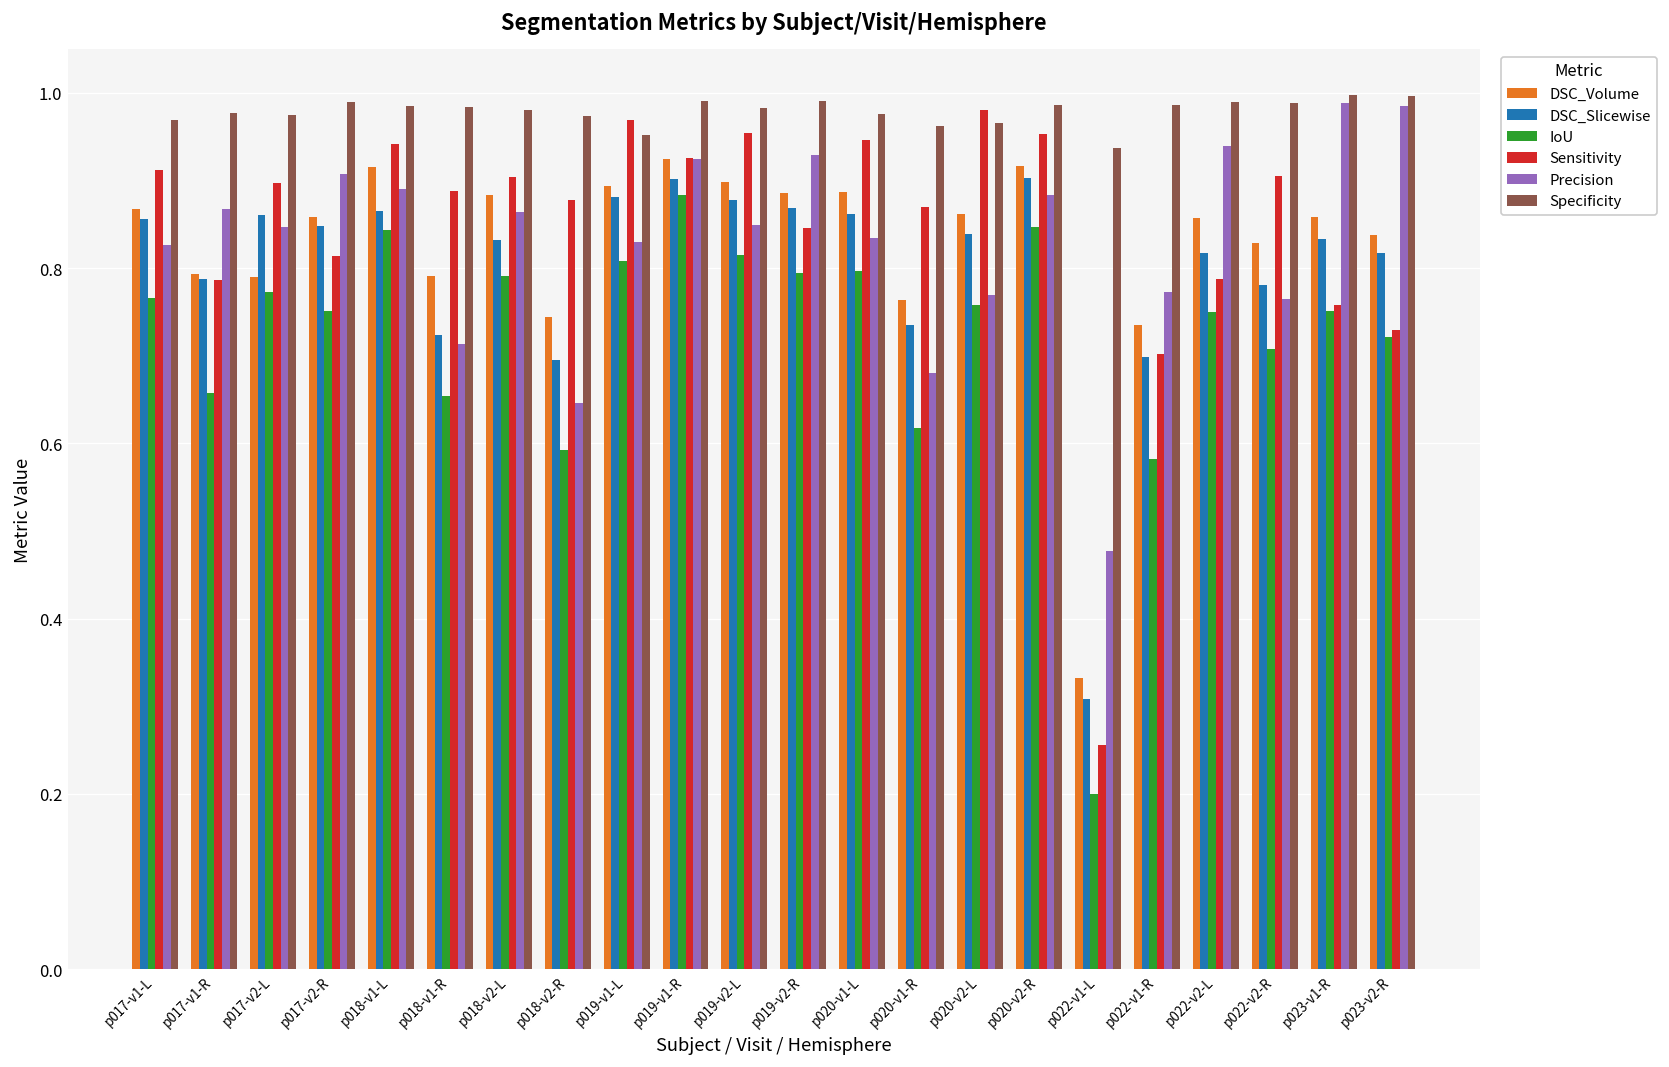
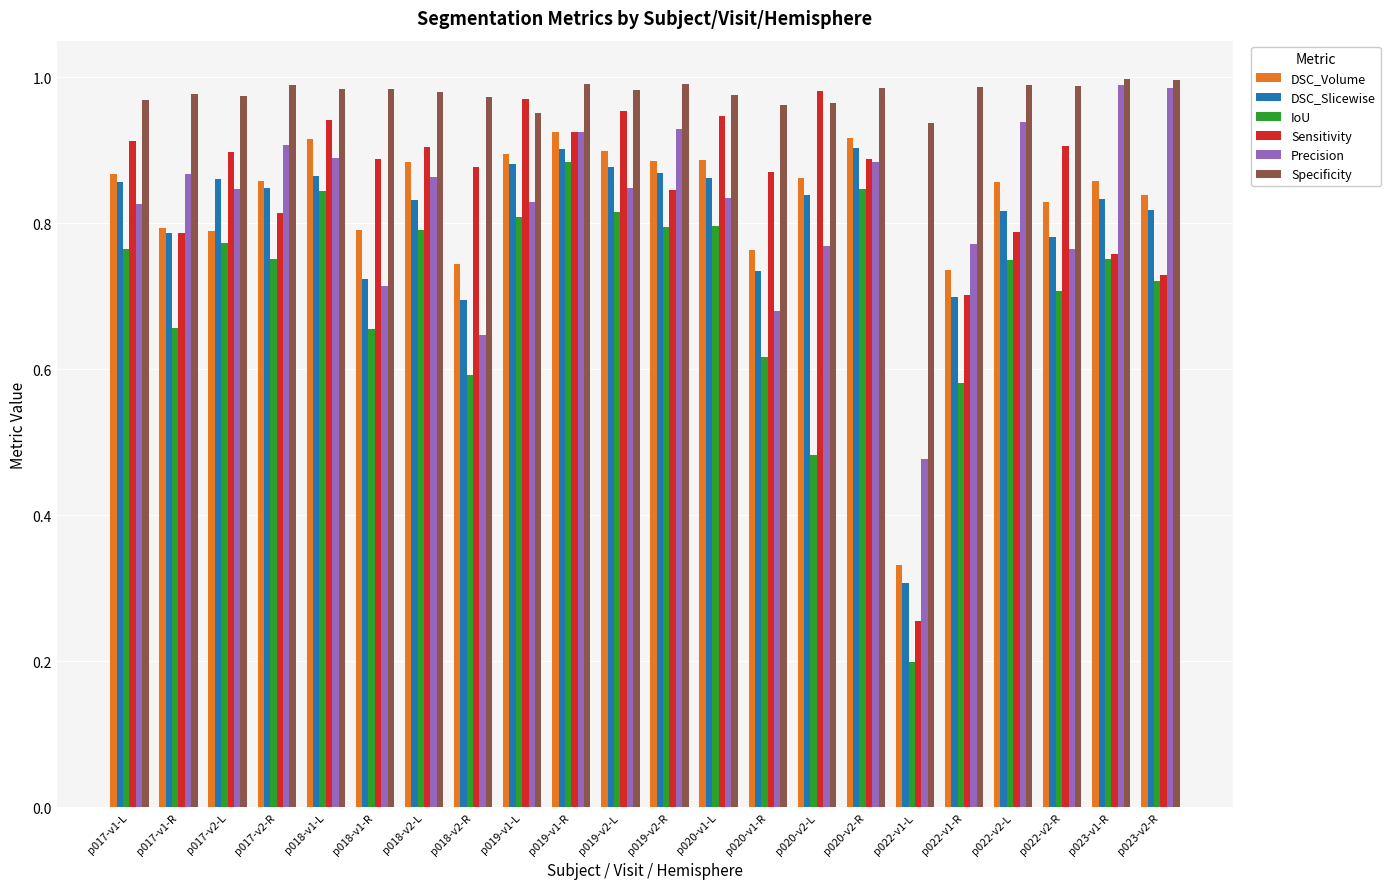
  {
    "DSC_Volume": {
      "p017-v1-L": 0.87,
      "p017-v1-R": 0.79,
      "p017-v2-L": 0.79,
      "p017-v2-R": 0.86,
      "p018-v1-L": 0.92,
      "p018-v1-R": 0.79,
      "p018-v2-L": 0.88,
      "p018-v2-R": 0.74,
      "p019-v1-L": 0.89,
      "p019-v1-R": 0.93,
      "p019-v2-L": 0.90,
      "p019-v2-R": 0.89,
      "p020-v1-L": 0.89,
      "p020-v1-R": 0.76,
      "p020-v2-L": 0.86,
      "p020-v2-R": 0.92,
      "p022-v1-L": 0.33,
      "p022-v1-R": 0.74,
      "p022-v2-L": 0.86,
      "p022-v2-R": 0.83,
      "p023-v1-R": 0.86,
      "p023-v2-R": 0.84
    },
    "DSC_Slicewise": {
      "p017-v1-L": 0.86,
      "p017-v1-R": 0.79,
      "p017-v2-L": 0.86,
      "p017-v2-R": 0.85,
      "p018-v1-L": 0.86,
      "p018-v1-R": 0.72,
      "p018-v2-L": 0.83,
      "p018-v2-R": 0.70,
      "p019-v1-L": 0.88,
      "p019-v1-R": 0.90,
      "p019-v2-L": 0.88,
      "p019-v2-R": 0.87,
      "p020-v1-L": 0.86,
      "p020-v1-R": 0.73,
      "p020-v2-L": 0.84,
      "p020-v2-R": 0.90,
      "p022-v1-L": 0.31,
      "p022-v1-R": 0.70,
      "p022-v2-L": 0.82,
      "p022-v2-R": 0.78,
      "p023-v1-R": 0.83,
      "p023-v2-R": 0.82
    },
    "IoU": {
      "p017-v1-L": 0.77,
      "p017-v1-R": 0.66,
      "p017-v2-L": 0.77,
      "p017-v2-R": 0.75,
      "p018-v1-L": 0.84,
      "p018-v1-R": 0.65,
      "p018-v2-L": 0.79,
      "p018-v2-R": 0.59,
      "p019-v1-L": 0.81,
      "p019-v1-R": 0.88,
      "p019-v2-L": 0.82,
      "p019-v2-R": 0.79,
      "p020-v1-L": 0.80,
      "p020-v1-R": 0.62,
-     "p020-v2-L": 0.76,
+     "p020-v2-L": 0.48,
      "p020-v2-R": 0.85,
      "p022-v1-L": 0.20,
      "p022-v1-R": 0.58,
      "p022-v2-L": 0.75,
      "p022-v2-R": 0.71,
      "p023-v1-R": 0.75,
      "p023-v2-R": 0.72
    },
    "Sensitivity": {
      "p017-v1-L": 0.91,
      "p017-v1-R": 0.79,
      "p017-v2-L": 0.90,
      "p017-v2-R": 0.81,
      "p018-v1-L": 0.94,
      "p018-v1-R": 0.89,
      "p018-v2-L": 0.90,
      "p018-v2-R": 0.88,
      "p019-v1-L": 0.97,
      "p019-v1-R": 0.93,
      "p019-v2-L": 0.95,
      "p019-v2-R": 0.85,
      "p020-v1-L": 0.95,
      "p020-v1-R": 0.87,
      "p020-v2-L": 0.98,
-     "p020-v2-R": 0.95,
+     "p020-v2-R": 0.89,
      "p022-v1-L": 0.26,
      "p022-v1-R": 0.70,
      "p022-v2-L": 0.79,
      "p022-v2-R": 0.91,
      "p023-v1-R": 0.76,
      "p023-v2-R": 0.73
    },
    "Precision": {
      "p017-v1-L": 0.83,
      "p017-v1-R": 0.87,
      "p017-v2-L": 0.85,
      "p017-v2-R": 0.91,
      "p018-v1-L": 0.89,
      "p018-v1-R": 0.71,
      "p018-v2-L": 0.86,
      "p018-v2-R": 0.65,
      "p019-v1-L": 0.83,
      "p019-v1-R": 0.92,
      "p019-v2-L": 0.85,
      "p019-v2-R": 0.93,
      "p020-v1-L": 0.83,
      "p020-v1-R": 0.68,
      "p020-v2-L": 0.77,
      "p020-v2-R": 0.88,
      "p022-v1-L": 0.48,
      "p022-v1-R": 0.77,
      "p022-v2-L": 0.94,
      "p022-v2-R": 0.76,
      "p023-v1-R": 0.99,
      "p023-v2-R": 0.99
    },
    "Specificity": {
      "p017-v1-L": 0.97,
      "p017-v1-R": 0.98,
      "p017-v2-L": 0.97,
      "p017-v2-R": 0.99,
      "p018-v1-L": 0.98,
      "p018-v1-R": 0.98,
      "p018-v2-L": 0.98,
      "p018-v2-R": 0.97,
      "p019-v1-L": 0.95,
      "p019-v1-R": 0.99,
      "p019-v2-L": 0.98,
      "p019-v2-R": 0.99,
      "p020-v1-L": 0.98,
      "p020-v1-R": 0.96,
      "p020-v2-L": 0.97,
      "p020-v2-R": 0.99,
      "p022-v1-L": 0.94,
      "p022-v1-R": 0.99,
      "p022-v2-L": 0.99,
      "p022-v2-R": 0.99,
      "p023-v1-R": 1.00,
      "p023-v2-R": 1.00
    }
  }
